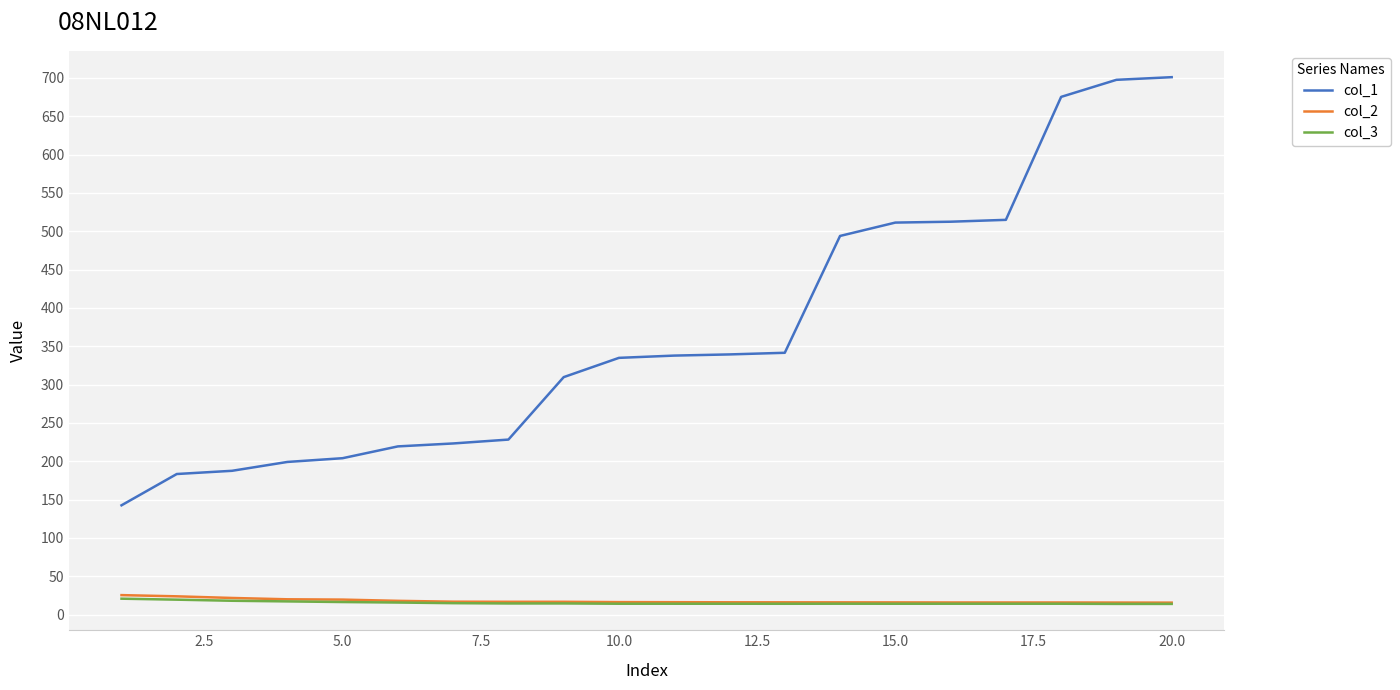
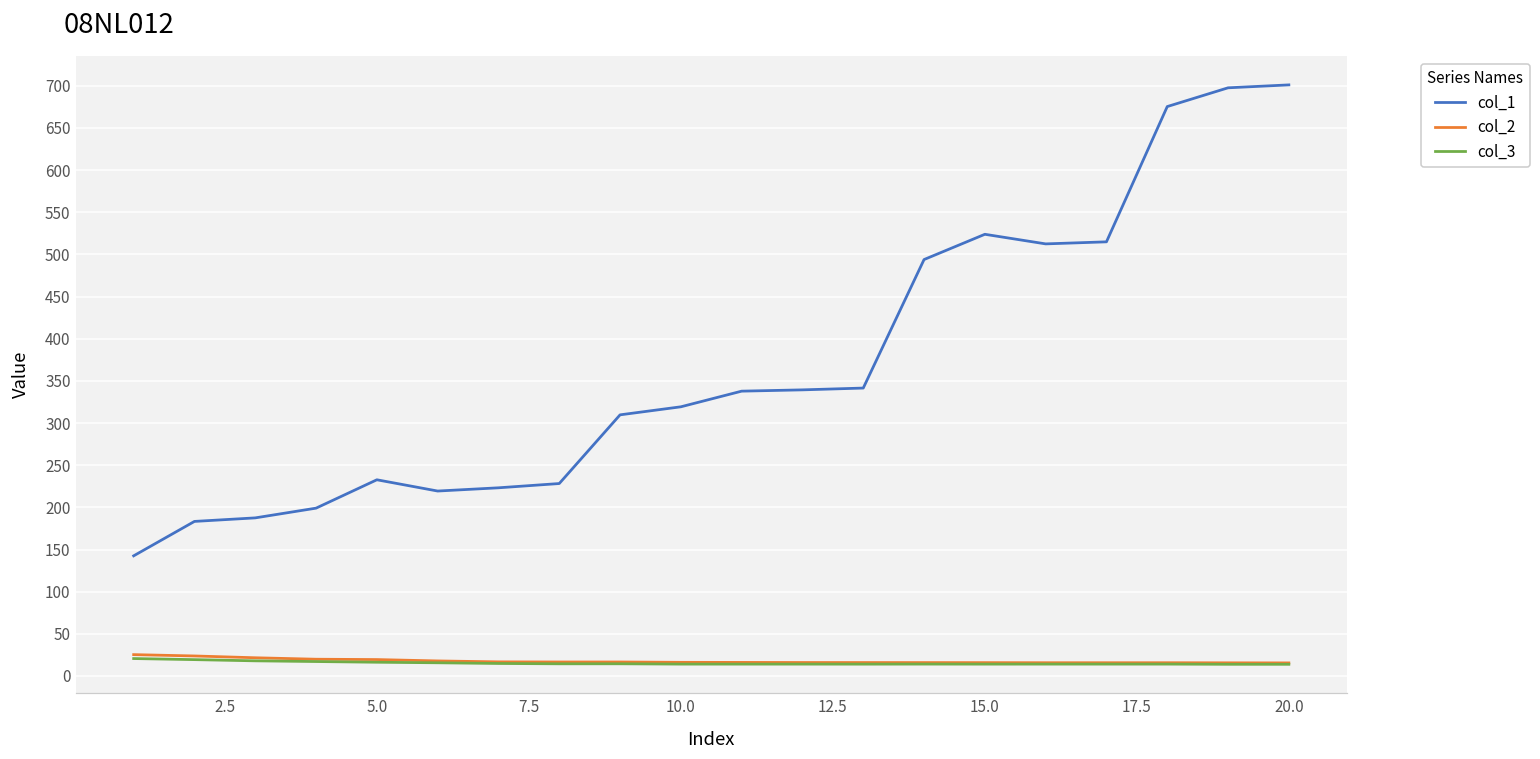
  {
    "col_1": {
-     "5.0": 200,
-     "10.0": 330,
-     "15.0": 510,
+     "5.0": 230,
+     "10.0": 320,
+     "15.0": 520,
      "20.0": 700
    }
  }
